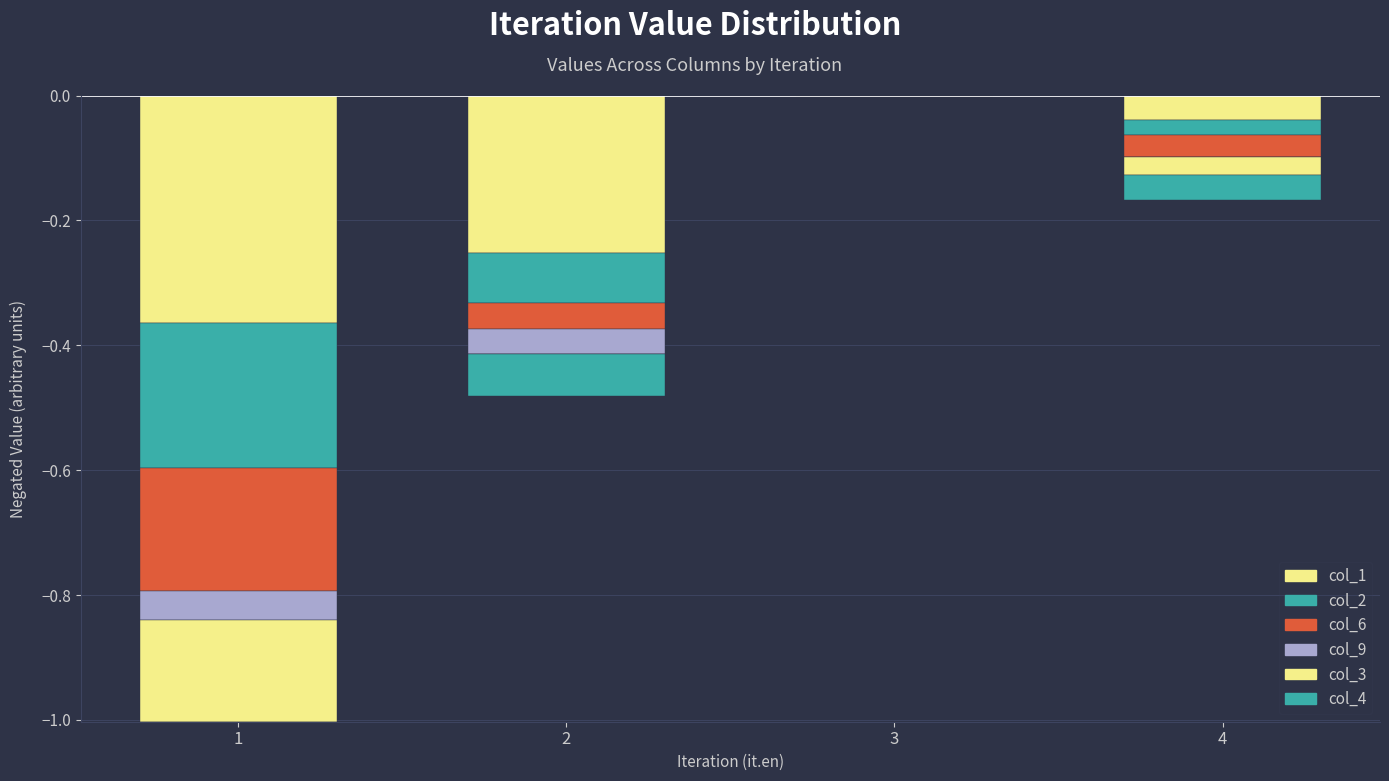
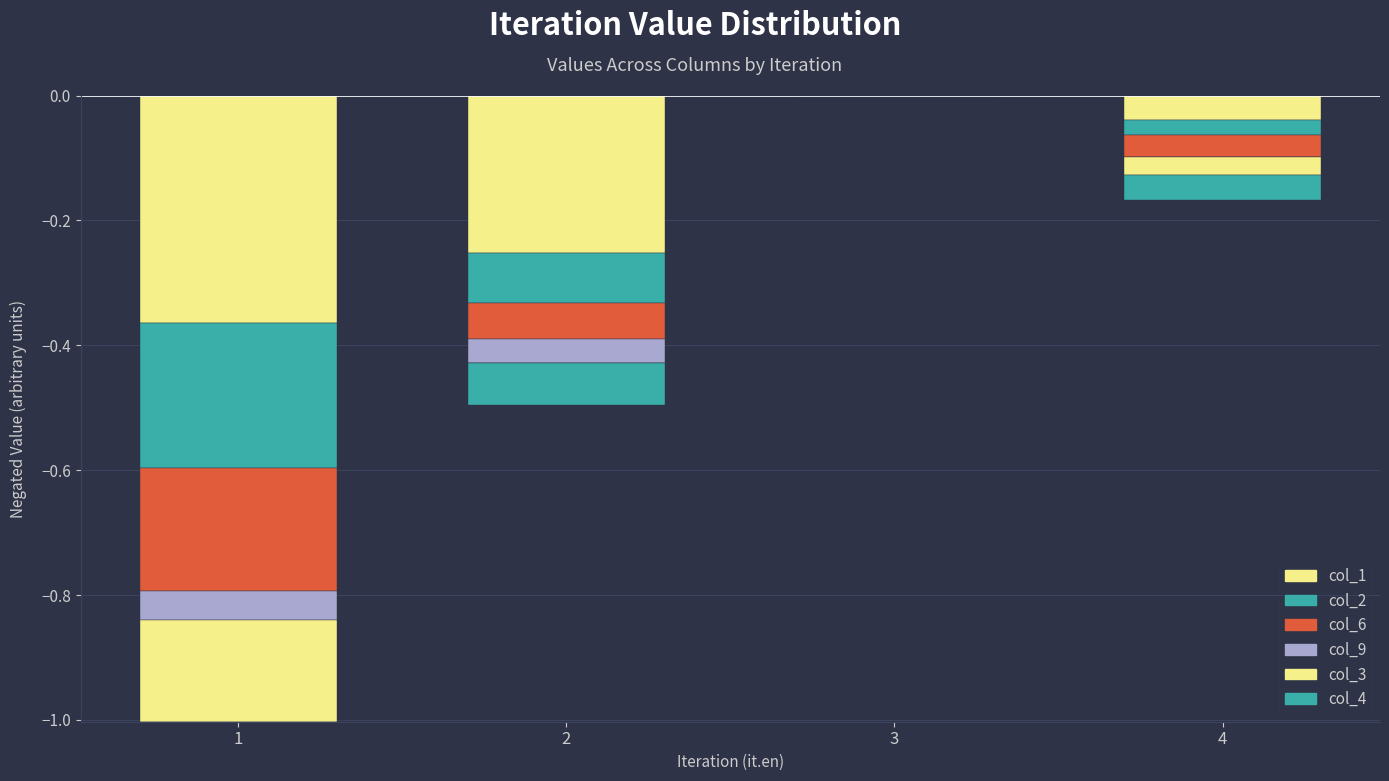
  {
    "col_6": {
      "1": -0.20,
-     "2": -0.04,
+     "2": -0.06,
      "3": 0.00,
      "4": -0.03
    },
    "col_9": {
      "1": -0.05,
      "2": -0.04,
      "3": 0.00,
      "4": 0.00
    }
  }
